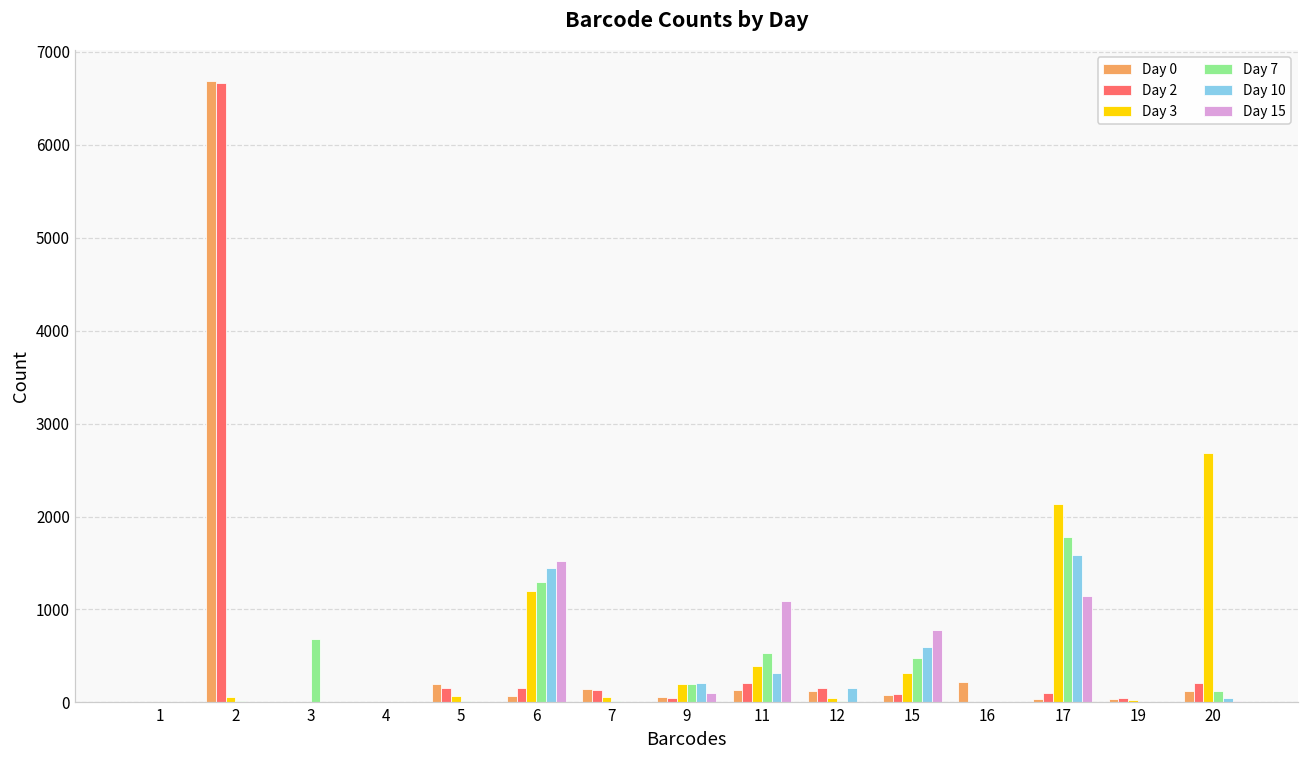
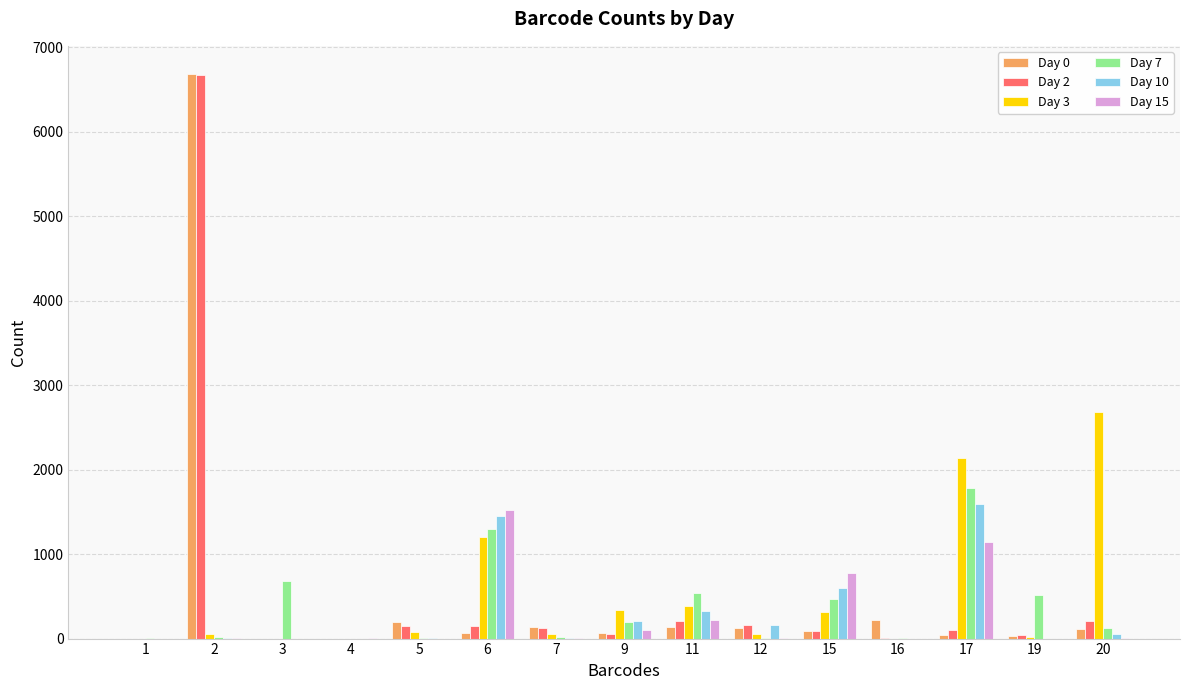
  {
    "Day 3": {
      "1": 0,
      "2": 100,
      "3": 0,
      "4": 0,
      "5": 100,
      "6": 1200,
      "7": 100,
-     "9": 200,
+     "9": 300,
      "11": 400,
      "12": 0,
      "15": 300,
      "16": 0,
      "17": 2100,
      "20": 2700
    },
    "Day 7": {
      "3": 700,
      "4": 0,
      "6": 1300,
      "9": 200,
      "11": 500,
      "15": 500,
      "17": 1800,
-     "19": 0,
+     "19": 500,
      "20": 100
    },
    "Day 10": {
      "1": 0,
      "3": 0,
      "4": 0,
      "6": 1400,
      "9": 200,
      "11": 300,
      "12": 200,
      "15": 600,
      "16": 0,
      "17": 1600,
      "19": 0,
      "20": 0
    },
    "Day 15": {
      "1": 0,
      "3": 0,
      "5": 0,
      "6": 1500,
      "9": 100,
-     "11": 1100,
+     "11": 200,
      "15": 800,
      "16": 0,
      "17": 1100,
      "19": 0
    }
  }
